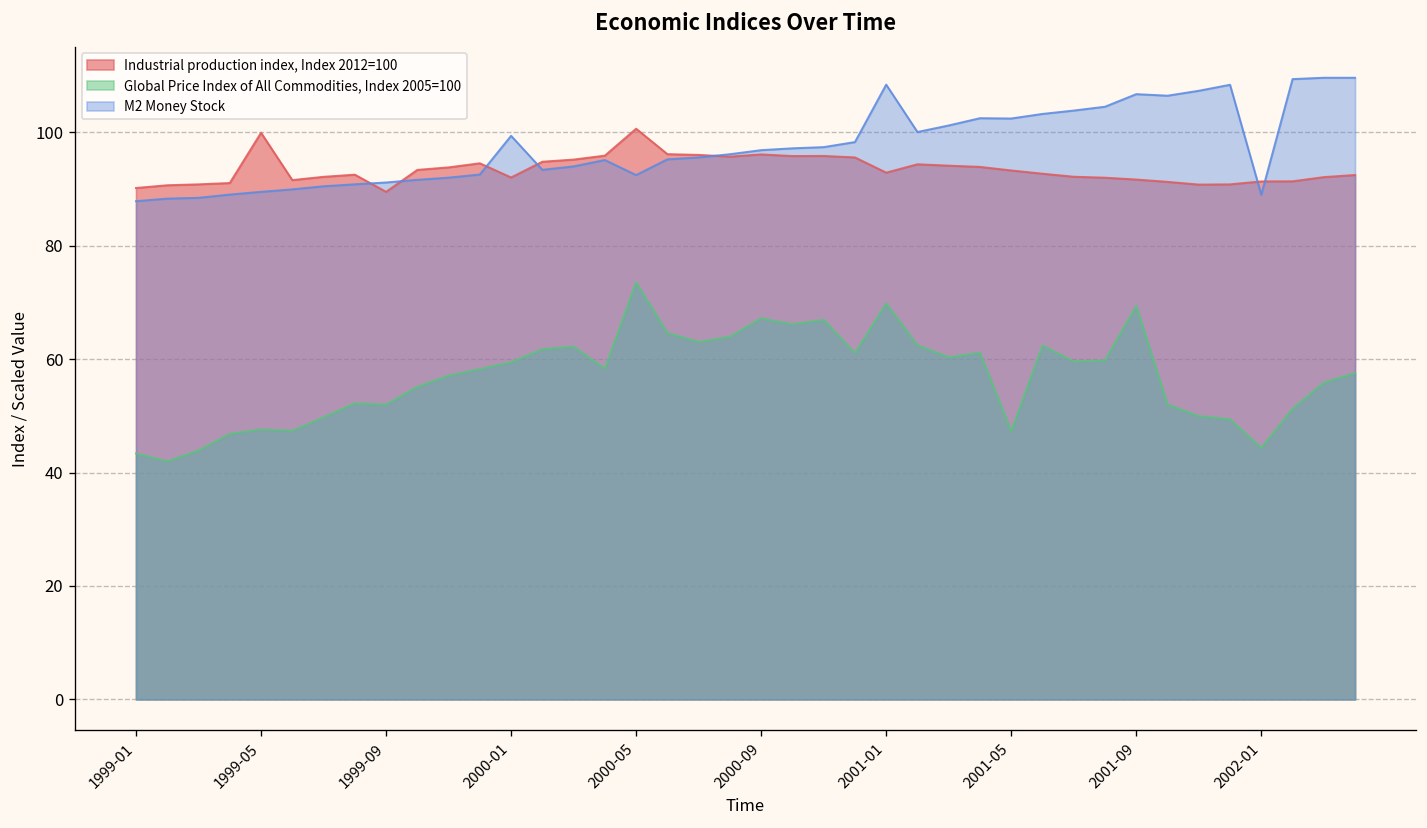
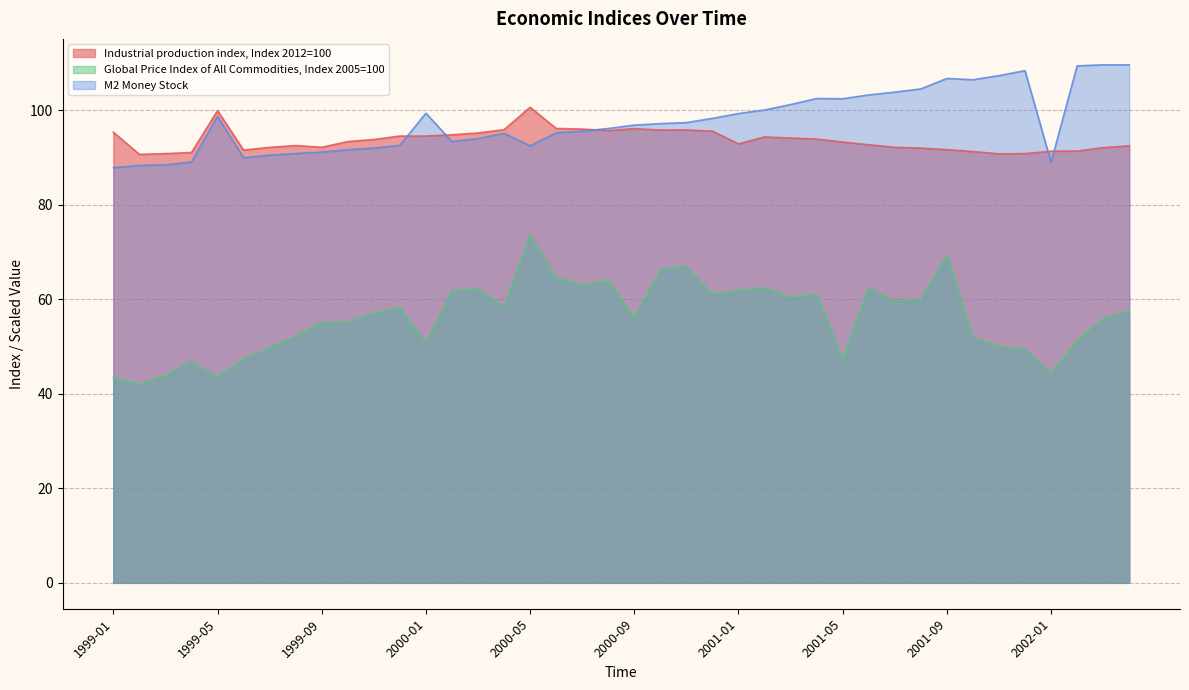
  {
    "Industrial production index, Index 2012=100": {
-     "1999-01": 90,
+     "1999-01": 95,
      "1999-05": 100,
-     "1999-09": 90,
-     "2000-01": 92,
+     "1999-09": 92,
+     "2000-01": 95,
      "2000-05": 101,
      "2000-09": 96,
      "2001-01": 93,
      "2001-05": 93,
      "2001-09": 92,
      "2002-01": 91
    },
    "Global Price Index of All Commodities, Index 2005=100": {
      "1999-01": 43,
-     "1999-05": 48,
-     "1999-09": 52,
-     "2000-01": 59,
+     "1999-05": 44,
+     "1999-09": 55,
+     "2000-01": 51,
      "2000-05": 74,
-     "2000-09": 67,
-     "2001-01": 70,
+     "2000-09": 56,
+     "2001-01": 62,
      "2001-05": 47,
      "2001-09": 69,
      "2002-01": 44
    },
    "M2 Money Stock": {
      "1999-01": 88,
-     "1999-05": 90,
+     "1999-05": 99,
      "1999-09": 91,
      "2000-01": 99,
      "2000-05": 92,
      "2000-09": 97,
-     "2001-01": 108,
+     "2001-01": 99,
      "2001-05": 102,
      "2001-09": 107,
      "2002-01": 89
    }
  }
